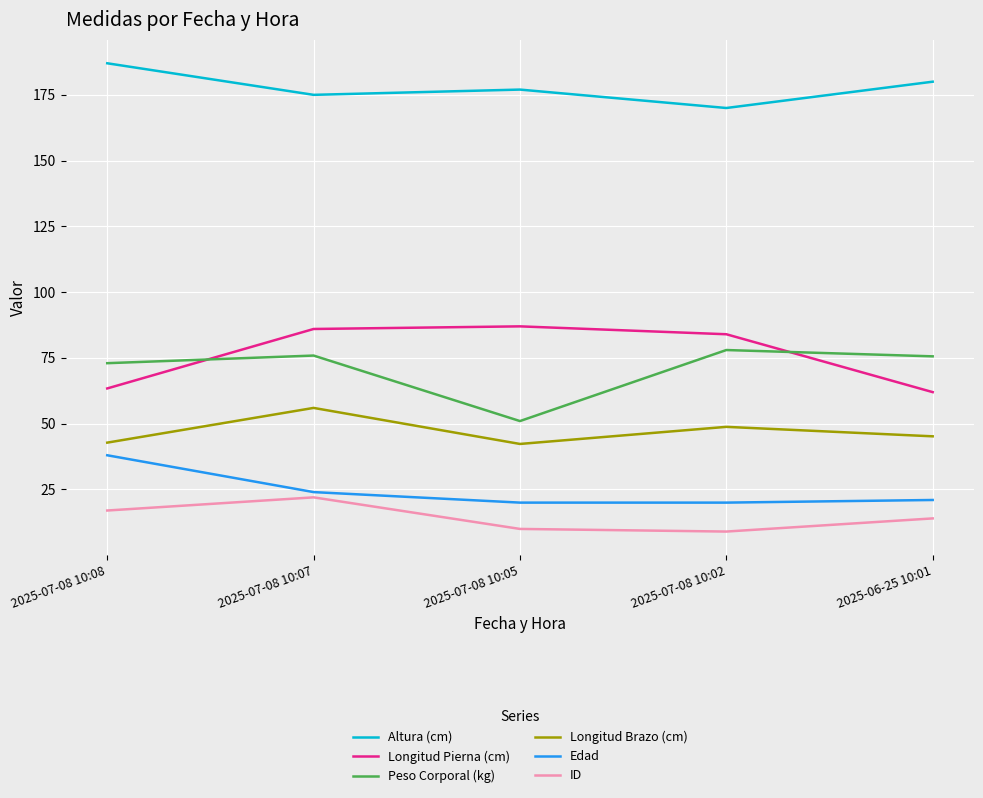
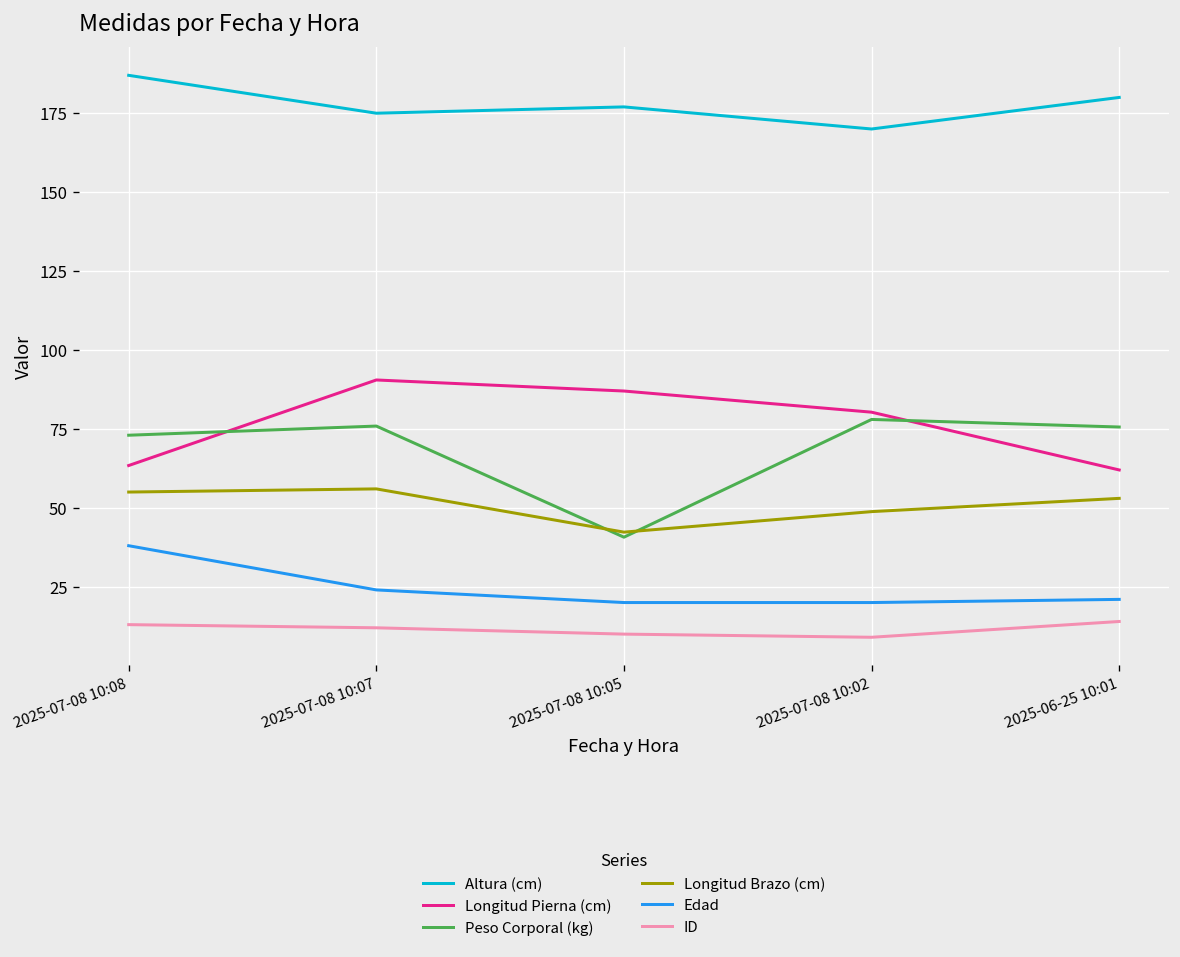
  {
    "Longitud Pierna (cm)": {
      "2025-07-08 10:08": 63,
-     "2025-07-08 10:07": 86,
+     "2025-07-08 10:07": 91,
      "2025-07-08 10:05": 87,
-     "2025-07-08 10:02": 84,
+     "2025-07-08 10:02": 80,
      "2025-06-25 10:01": 62
    },
    "Peso Corporal (kg)": {
      "2025-07-08 10:08": 73,
      "2025-07-08 10:07": 76,
-     "2025-07-08 10:05": 51,
+     "2025-07-08 10:05": 41,
      "2025-07-08 10:02": 78,
      "2025-06-25 10:01": 76
    },
    "Longitud Brazo (cm)": {
-     "2025-07-08 10:08": 43,
+     "2025-07-08 10:08": 55,
      "2025-07-08 10:07": 56,
      "2025-07-08 10:05": 42,
      "2025-07-08 10:02": 49,
-     "2025-06-25 10:01": 45
+     "2025-06-25 10:01": 53
    },
    "ID": {
-     "2025-07-08 10:08": 17,
-     "2025-07-08 10:07": 22,
+     "2025-07-08 10:08": 13,
+     "2025-07-08 10:07": 12,
      "2025-07-08 10:05": 10,
      "2025-07-08 10:02": 9,
      "2025-06-25 10:01": 14
    }
  }
